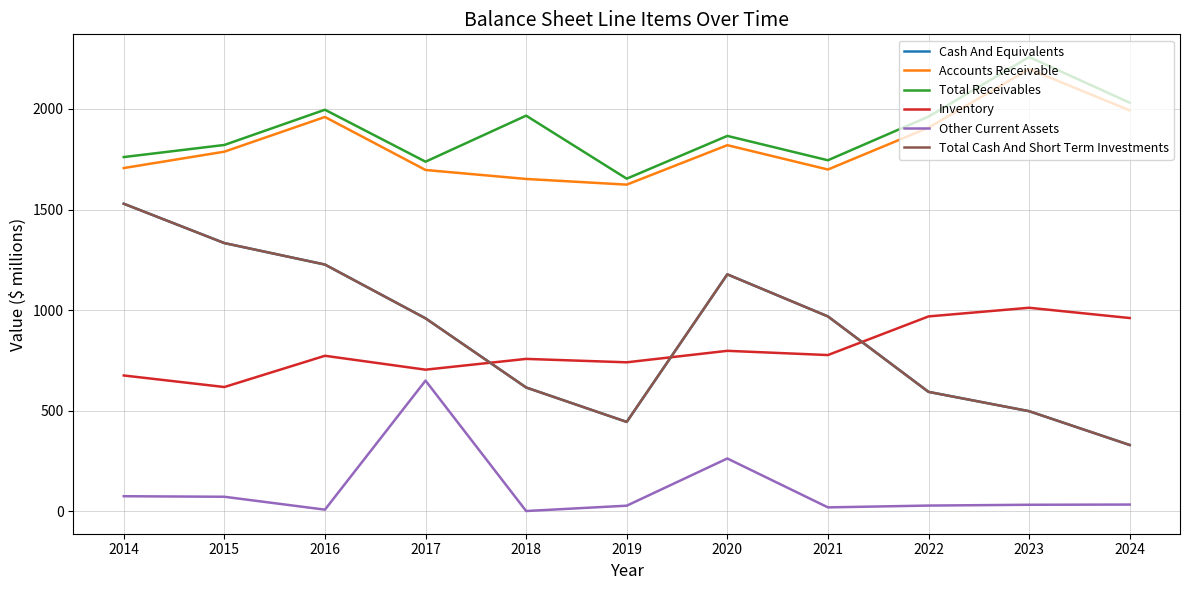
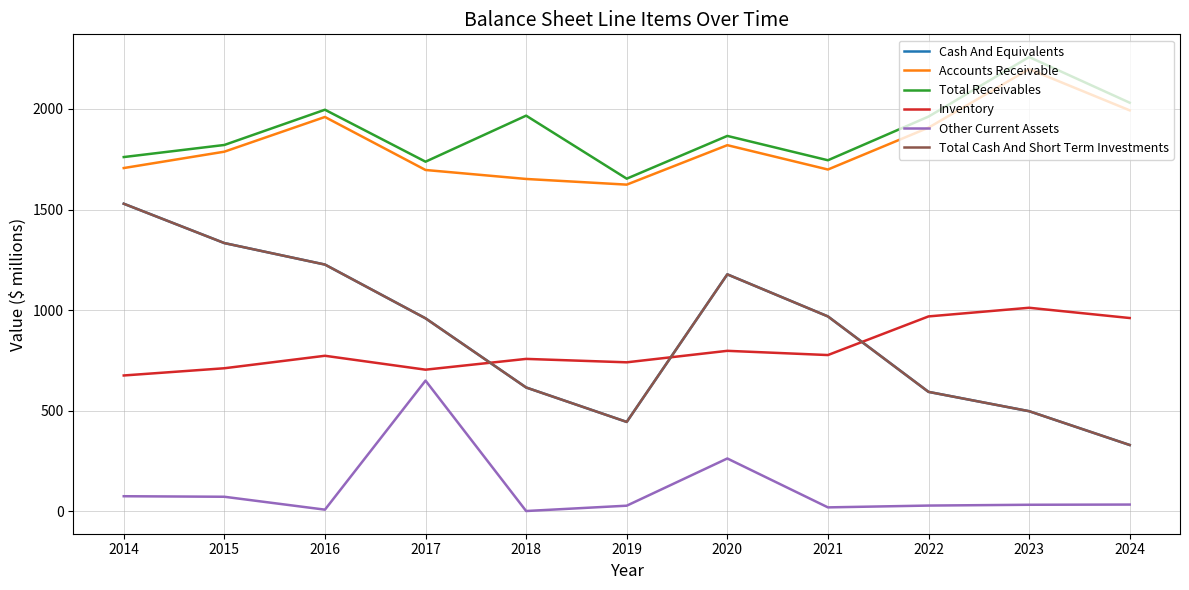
  {
    "Total Cash And Short Term Investments": {
      "2014": 1530,
      "2015": 1330,
      "2016": 1230,
      "2017": 960,
      "2018": 620,
      "2019": 440,
      "2020": 1180,
      "2021": 970,
      "2022": 590,
      "2023": 500,
      "2024": 330
    },
    "Accounts Receivable": {
      "2014": 1710,
      "2015": 1790,
      "2016": 1960,
      "2017": 1700,
      "2018": 1650,
      "2019": 1620,
      "2020": 1820,
      "2021": 1700
    },
    "Total Receivables": {
      "2014": 1760,
      "2015": 1820,
      "2016": 2000,
      "2017": 1740,
      "2018": 1970,
      "2019": 1650,
      "2020": 1870,
      "2021": 1750
    },
    "Inventory": {
      "2014": 680,
-     "2015": 620,
+     "2015": 710,
      "2016": 770,
      "2017": 700,
      "2018": 760,
      "2019": 740,
      "2020": 800,
      "2021": 780,
      "2022": 970,
      "2023": 1010,
      "2024": 960
    },
    "Other Current Assets": {
      "2014": 80,
      "2015": 70,
      "2016": 10,
      "2017": 650,
      "2018": 0,
      "2019": 30,
      "2020": 260,
      "2021": 20,
      "2022": 30,
      "2023": 30,
      "2024": 30
    }
  }
